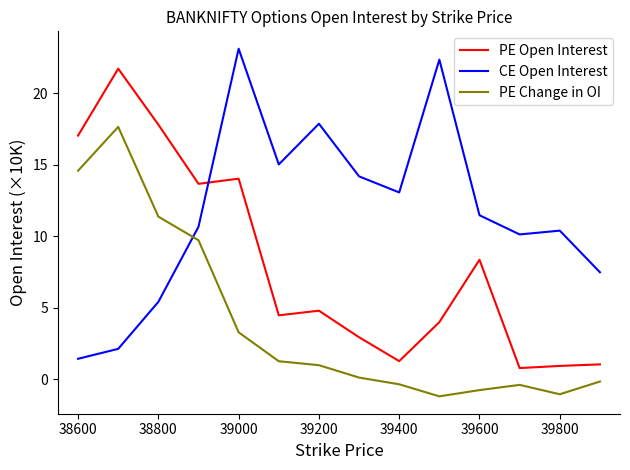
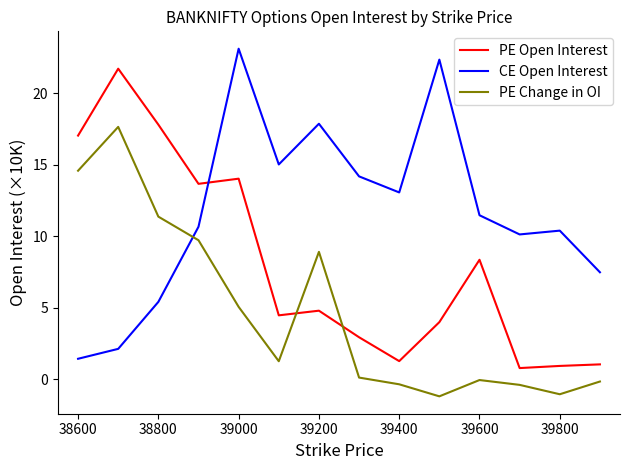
  {
    "PE Open Interest": {
      "38600": 17.1,
      "38800": 17.8,
      "39000": 14.0,
      "39200": 4.8,
      "39400": 1.3,
      "39600": 8.4,
      "39800": 0.9
    },
    "CE Open Interest": {
      "38600": 1.4,
      "38800": 5.4,
      "39000": 23.1,
      "39200": 17.9,
      "39400": 13.1,
      "39600": 11.5,
      "39800": 10.4
    },
    "PE Change in OI": {
      "38600": 14.6,
      "38800": 11.4,
-     "39000": 3.3,
-     "39200": 1.0,
+     "39000": 5.1,
+     "39200": 8.9,
      "39400": -0.4,
-     "39600": -0.8,
+     "39600": -0.1,
      "39800": -1.1
    }
  }
